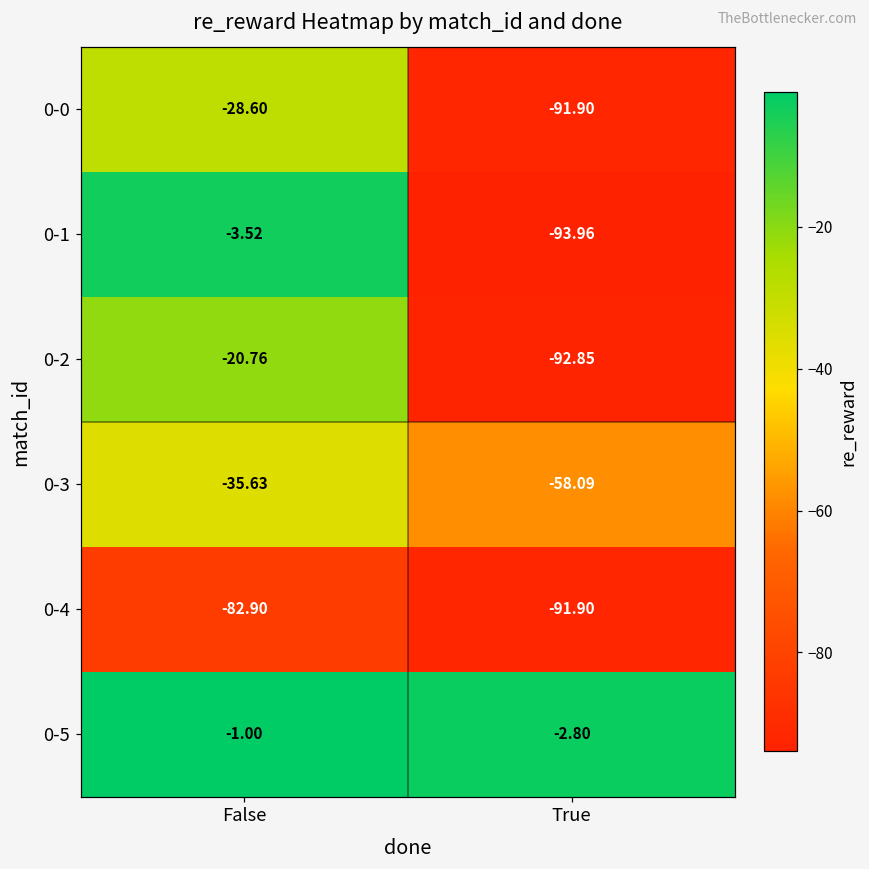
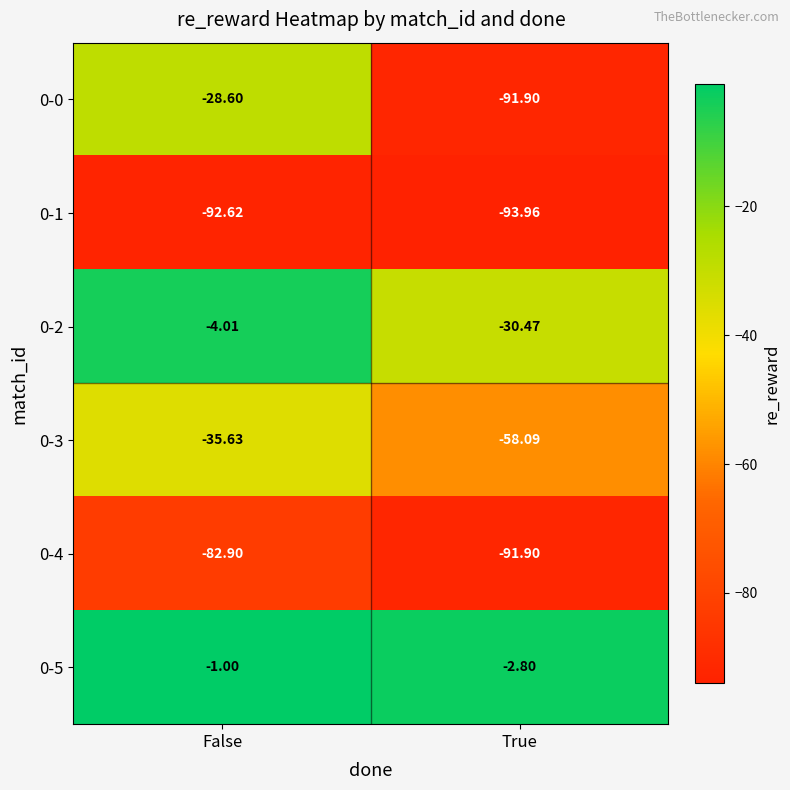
  {
    "0-0": {
      "False": -28.60,
      "True": -91.90
    },
    "0-1": {
-     "False": -3.52,
+     "False": -92.62,
      "True": -93.96
    },
    "0-2": {
-     "False": -20.76,
-     "True": -92.85
+     "False": -4.01,
+     "True": -30.47
    },
    "0-3": {
      "False": -35.63,
      "True": -58.09
    },
    "0-4": {
      "False": -82.90,
      "True": -91.90
    },
    "0-5": {
      "False": -1.00,
      "True": -2.80
    }
  }
